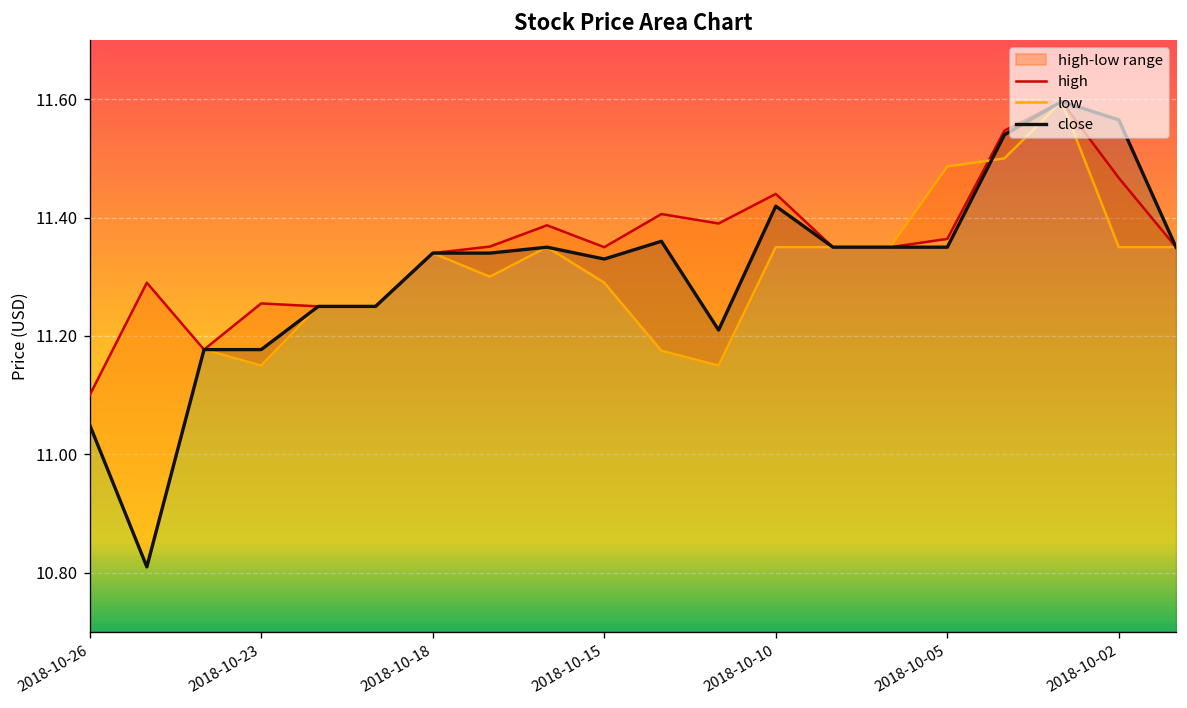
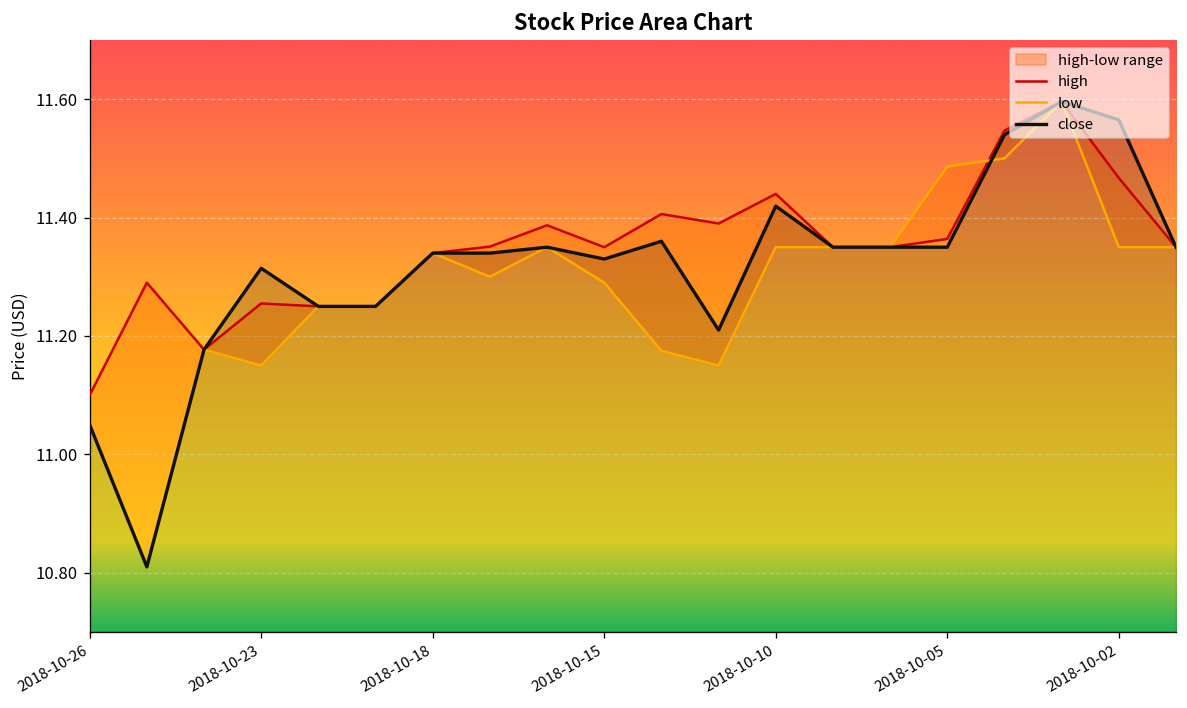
  {
    "high": {
      "2018-10-05": 11.36
    },
    "low": {
      "2018-10-23": 11.15,
      "2018-10-15": 11.29,
      "2018-10-10": 11.35,
      "2018-10-02": 11.35
    },
    "close": {
-     "2018-10-23": 11.18,
+     "2018-10-23": 11.31,
      "2018-10-15": 11.33,
      "2018-10-10": 11.42,
      "2018-10-05": 11.35
    }
  }
